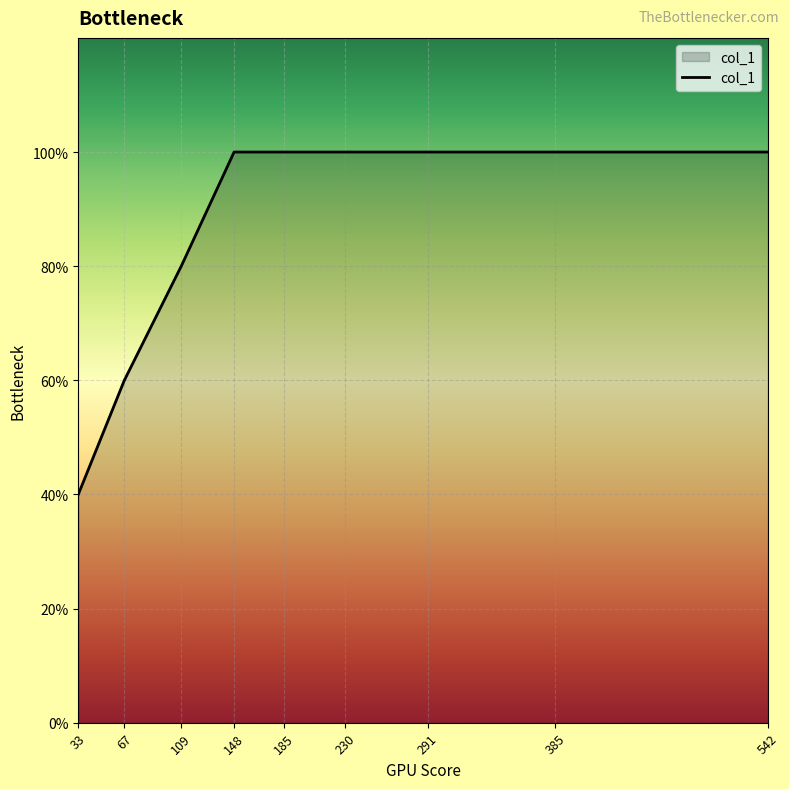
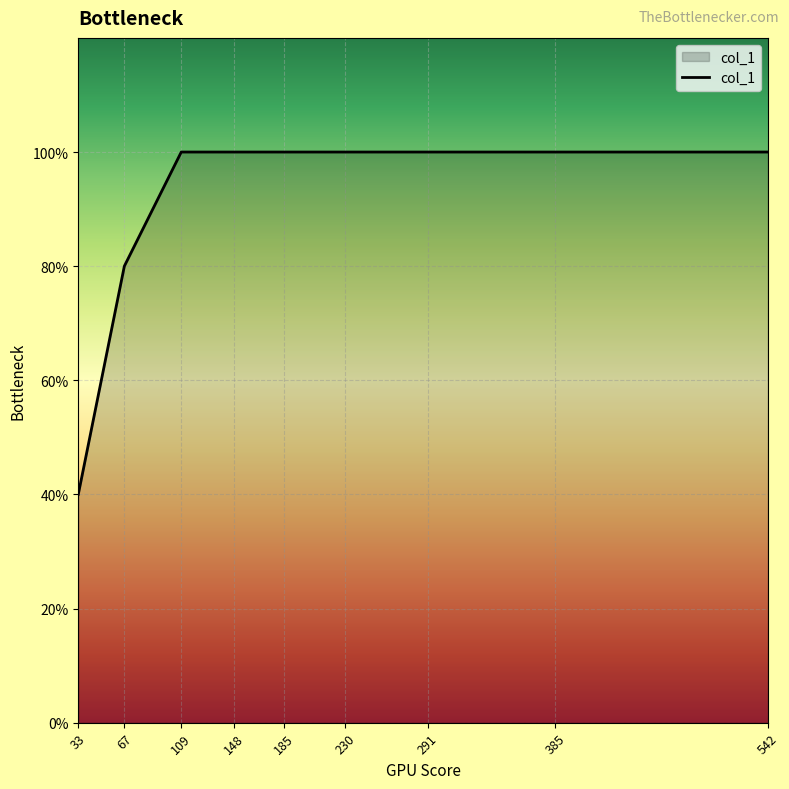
  {
    "33": "40%",
-   "67": "60%",
-   "109": "80%",
+   "67": "80%",
+   "109": "100%",
    "148": "100%",
    "185": "100%",
    "230": "100%",
    "291": "100%",
    "385": "100%",
    "542": "100%"
  }
